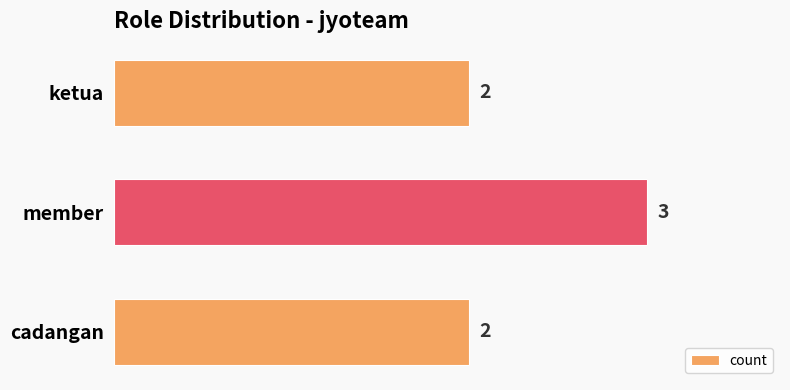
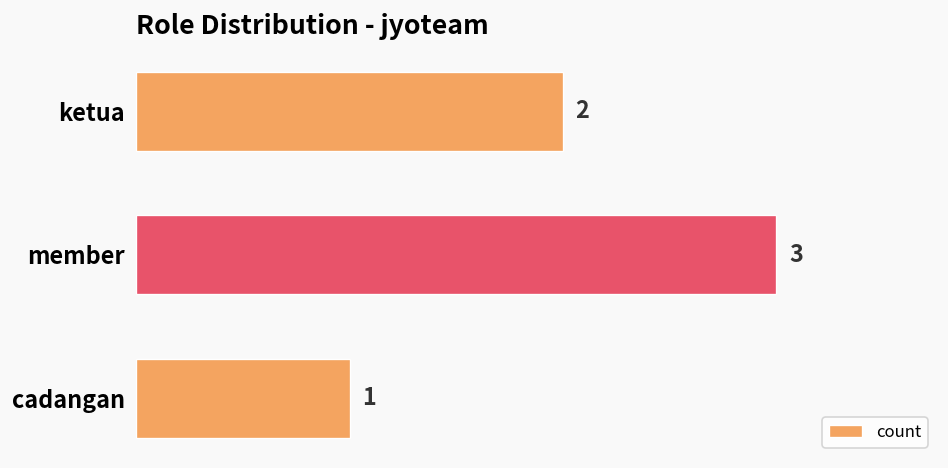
  {
    "ketua": 2,
    "member": 3,
-   "cadangan": 2
+   "cadangan": 1
  }
